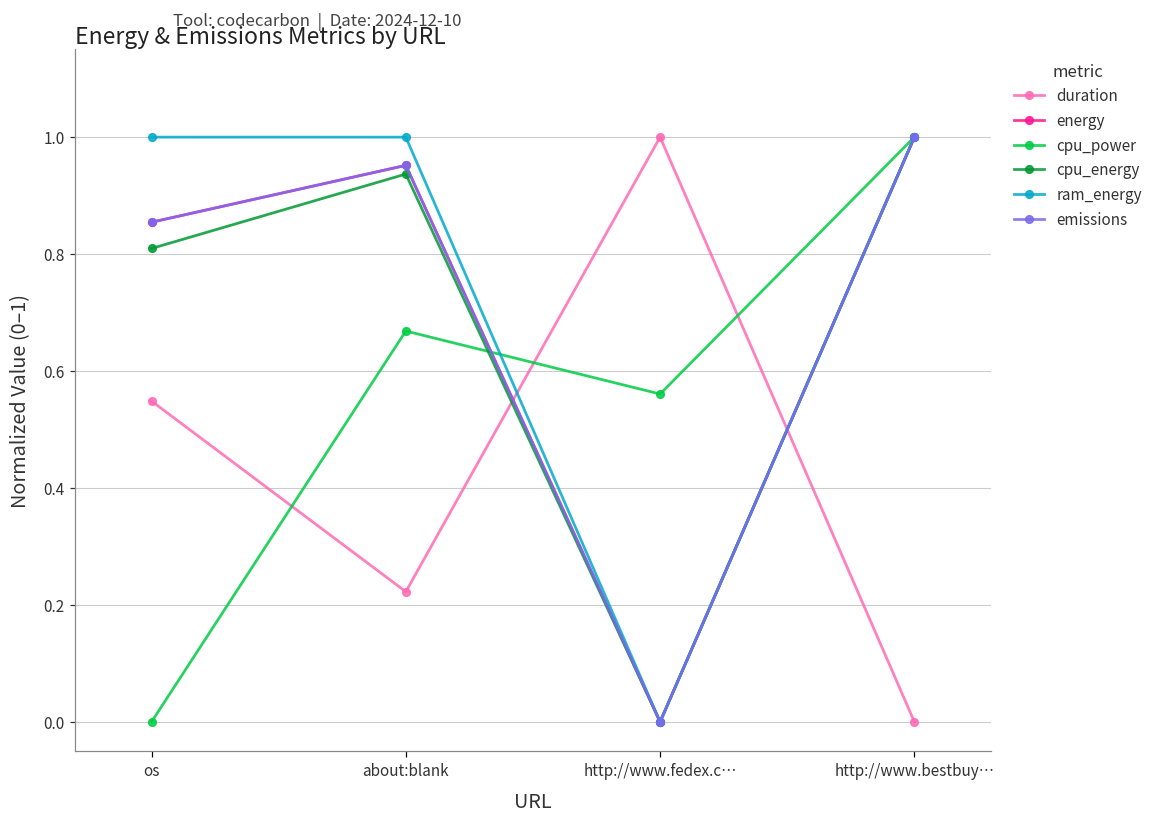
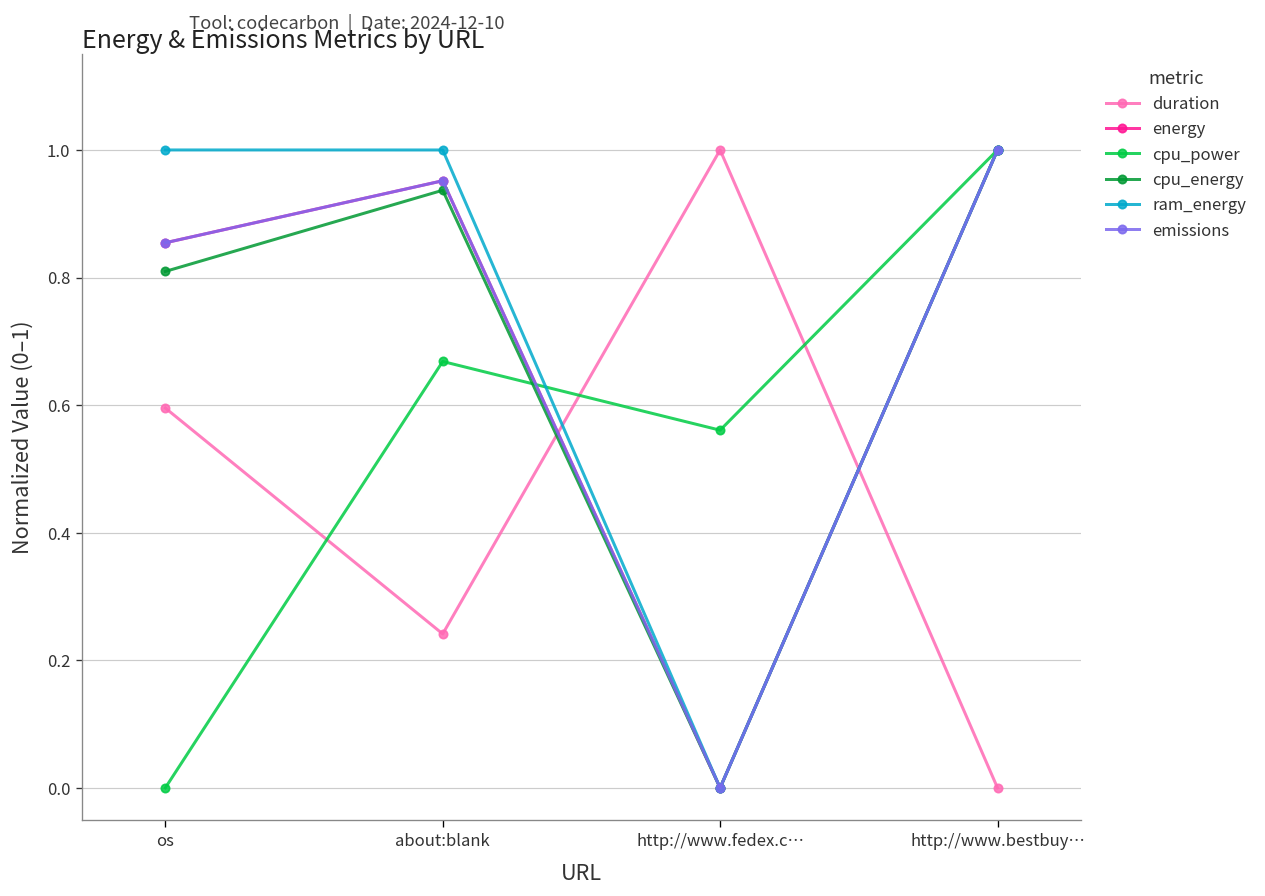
  {
    "duration": {
-     "os": 0.55,
-     "about:blank": 0.22,
+     "os": 0.60,
+     "about:blank": 0.24,
      "http://www.fedex.c…": 1.00,
      "http://www.bestbuy…": 0.00
    },
    "emissions": {
      "os": 0.85,
      "about:blank": 0.95
    },
    "ram_energy": {
      "os": 1.00,
      "about:blank": 1.00
    }
  }
